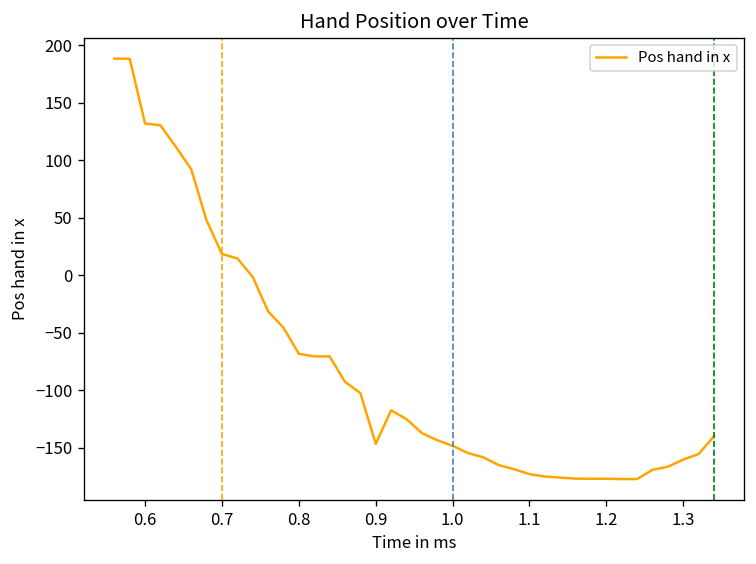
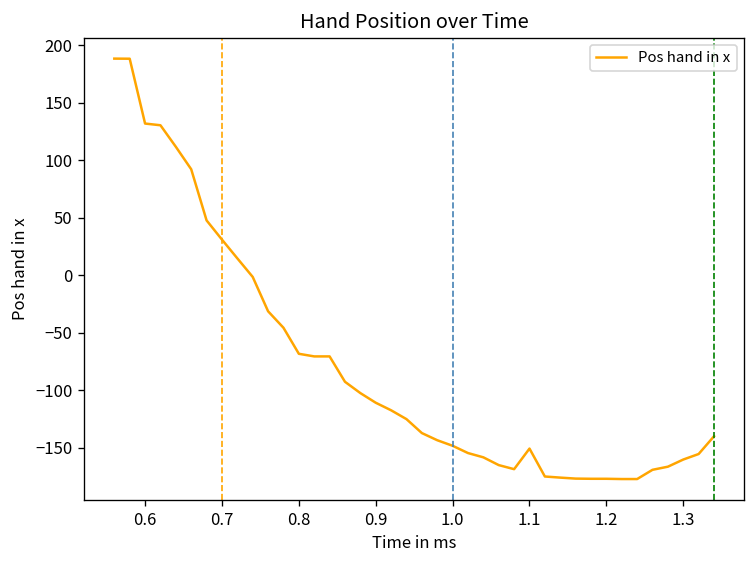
  {
    "0.6": 130,
-   "0.7": 20,
+   "0.7": 30,
    "0.8": -70,
-   "0.9": -150,
+   "0.9": -110,
    "1.0": -150,
-   "1.1": -170,
+   "1.1": -150,
    "1.2": -180,
    "1.3": -160
  }
